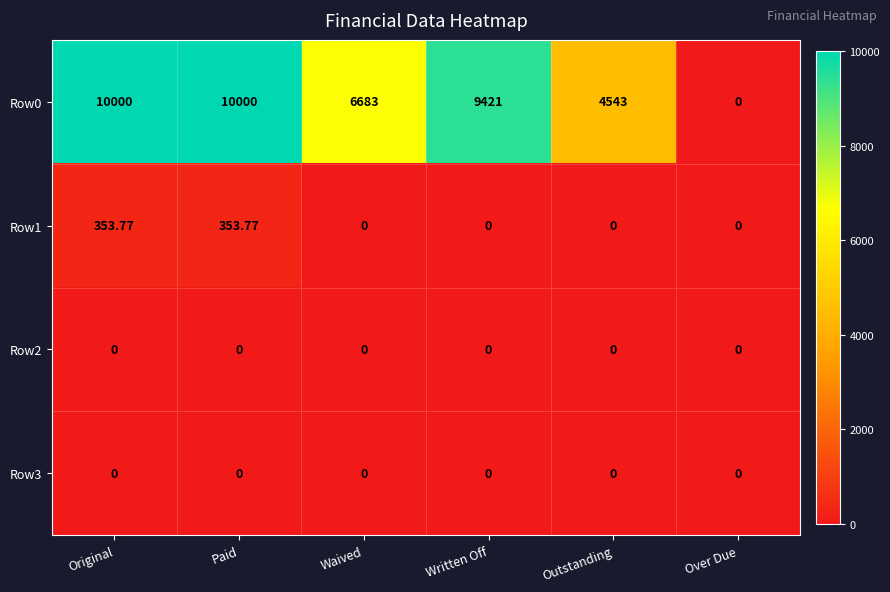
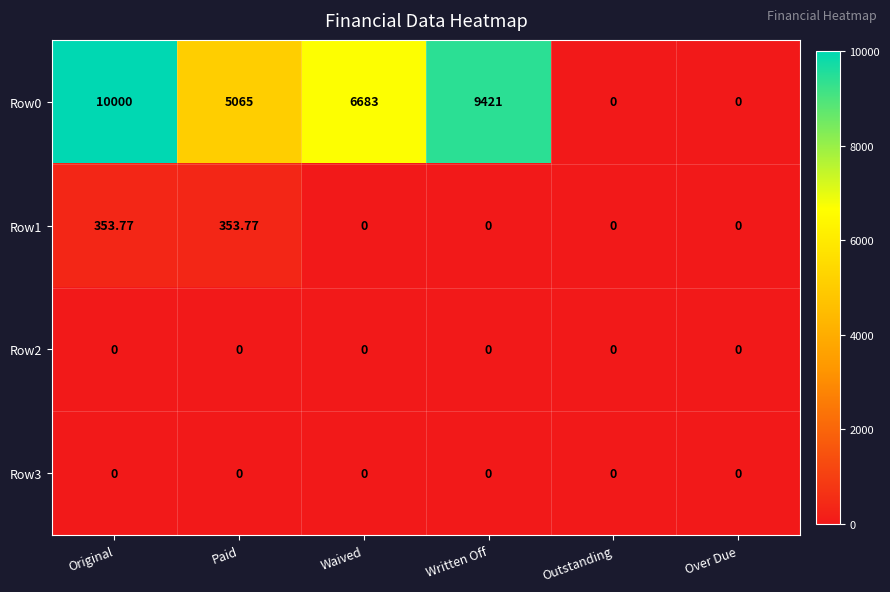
  {
    "Row0": {
      "Original": 10000,
-     "Paid": 10000,
+     "Paid": 5065,
      "Waived": 6683,
      "Written Off": 9421,
-     "Outstanding": 4543,
+     "Outstanding": 0,
      "Over Due": 0
    },
    "Row1": {
      "Original": 353.77,
      "Paid": 353.77,
      "Waived": 0,
      "Written Off": 0,
      "Outstanding": 0,
      "Over Due": 0
    },
    "Row2": {
      "Original": 0,
      "Paid": 0,
      "Waived": 0,
      "Written Off": 0,
      "Outstanding": 0,
      "Over Due": 0
    },
    "Row3": {
      "Original": 0,
      "Paid": 0,
      "Waived": 0,
      "Written Off": 0,
      "Outstanding": 0,
      "Over Due": 0
    }
  }
